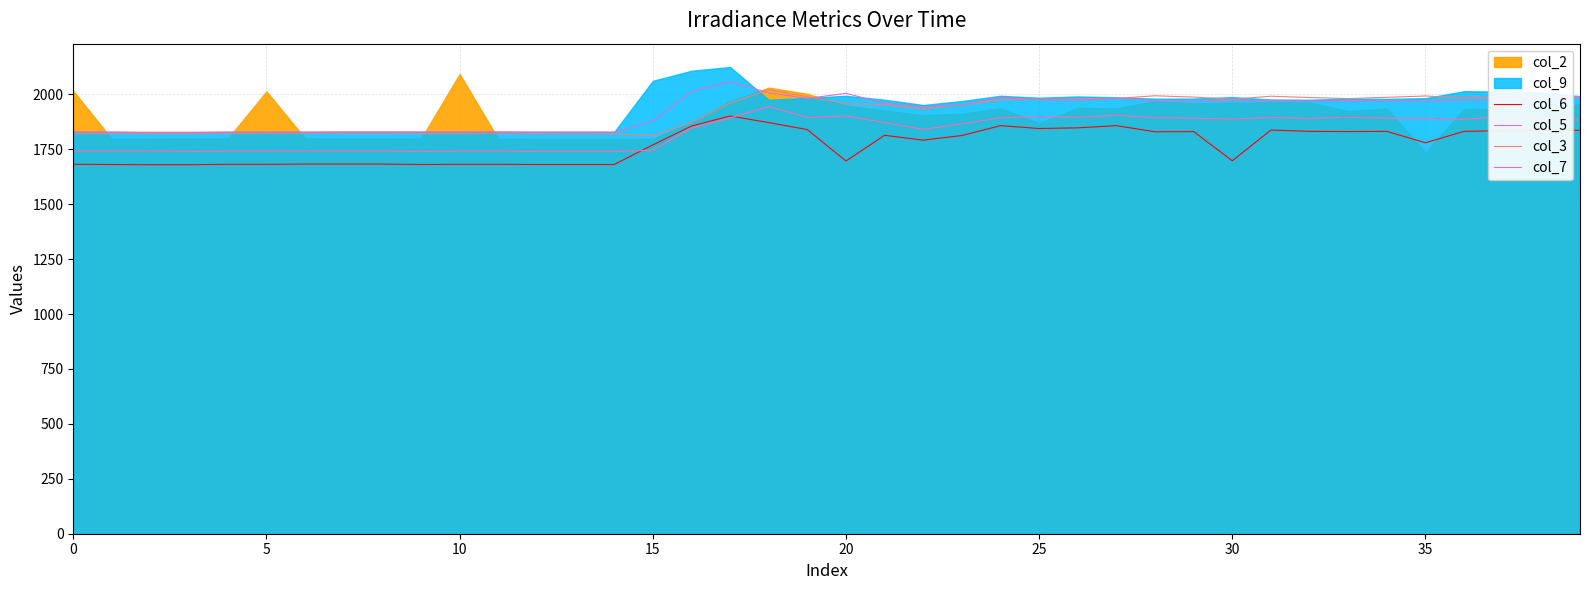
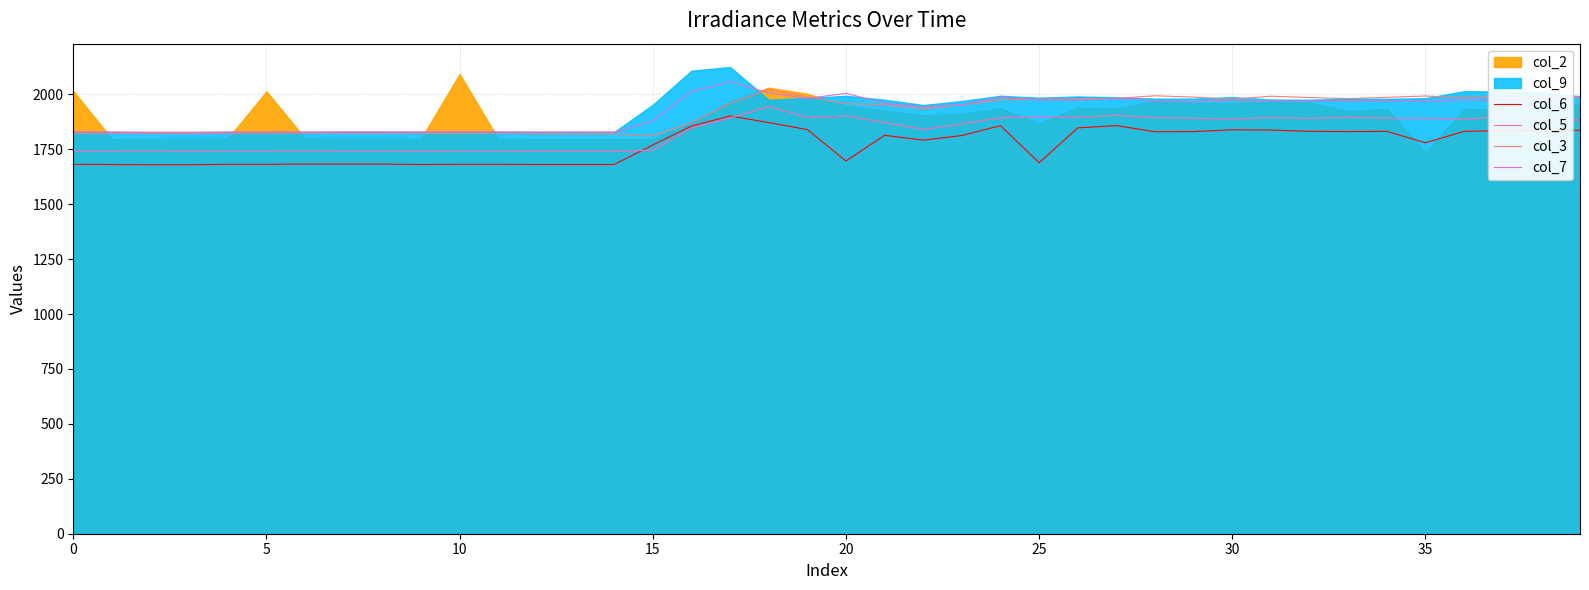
  {
    "col_6": {
      "0": 1680,
      "5": 1680,
      "10": 1680,
      "15": 1770,
      "20": 1700,
-     "25": 1850,
-     "30": 1700,
+     "25": 1690,
+     "30": 1840,
      "35": 1780
    },
    "col_2": {
      "0": 2020,
      "5": 2010,
      "10": 2090,
      "15": 1800,
      "25": 1870,
      "30": 1960,
      "35": 1740
    },
    "col_9": {
-     "15": 2060
+     "15": 1950
    }
  }
